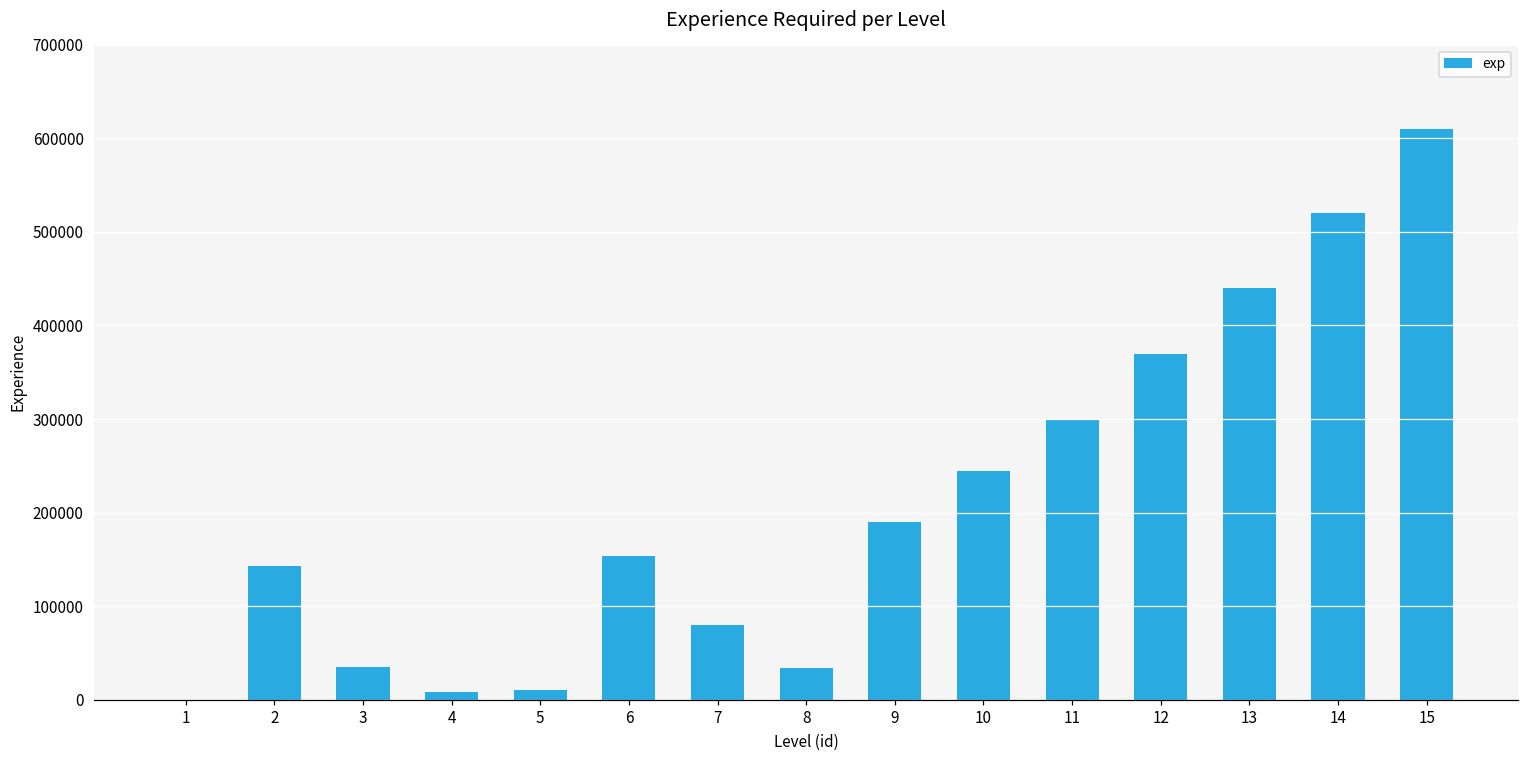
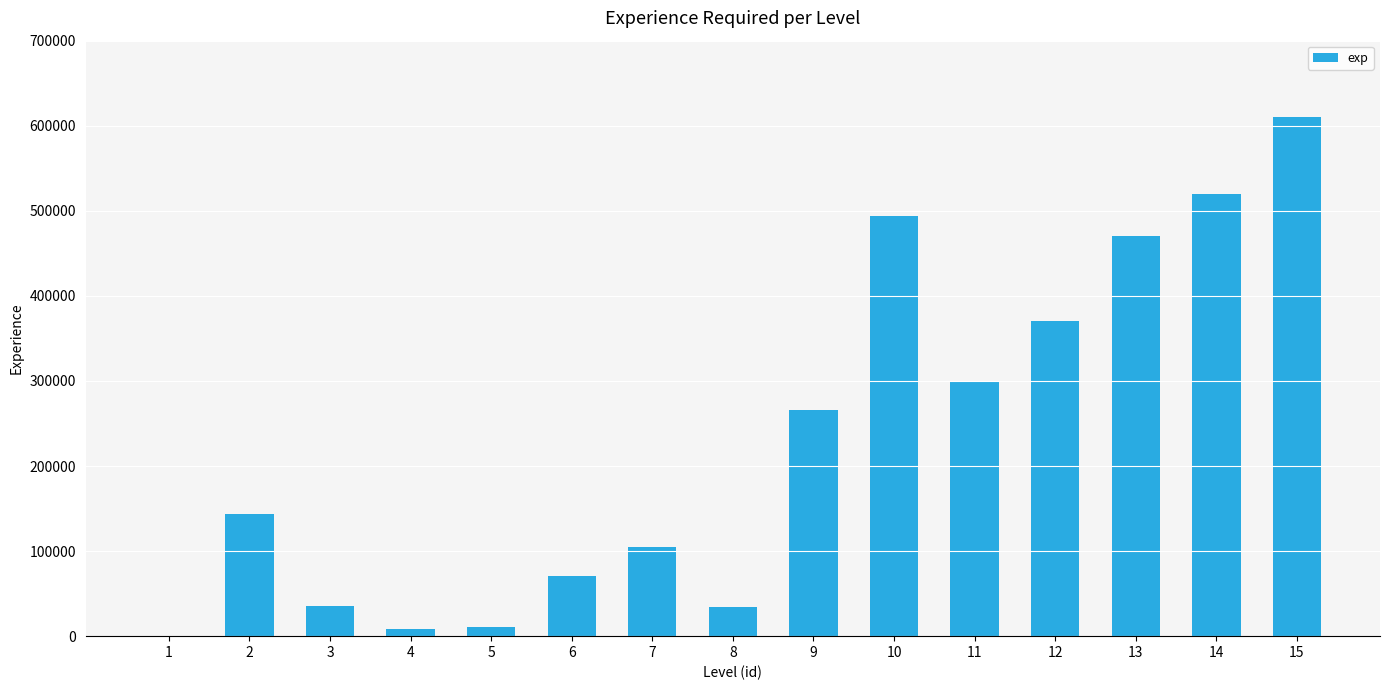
  {
    "1": 0,
    "2": 140000,
    "3": 40000,
    "4": 10000,
    "5": 10000,
-   "6": 150000,
-   "7": 80000,
+   "6": 70000,
+   "7": 110000,
    "8": 30000,
-   "9": 190000,
-   "10": 250000,
+   "9": 270000,
+   "10": 490000,
    "11": 300000,
    "12": 370000,
-   "13": 440000,
+   "13": 470000,
    "14": 520000,
    "15": 610000
  }
